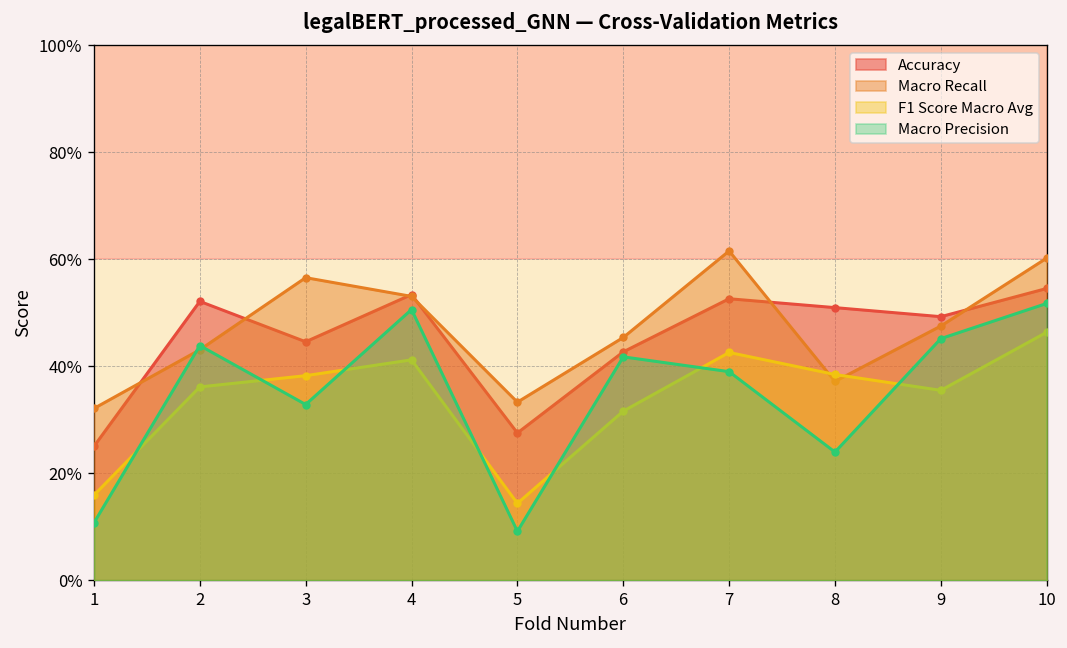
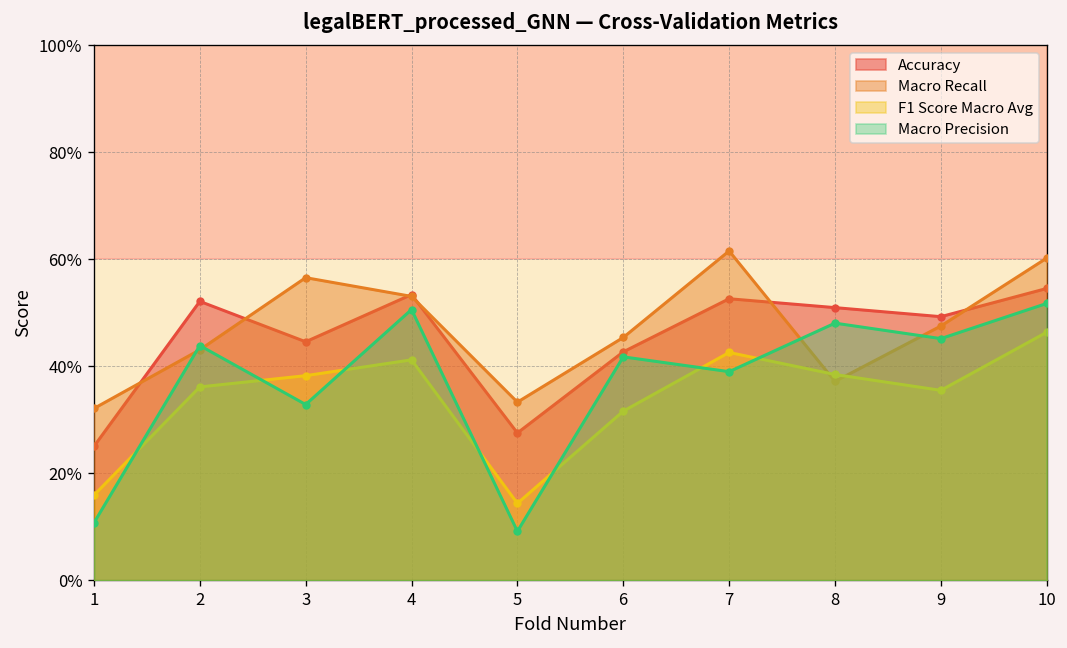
  {
    "Macro Precision": {
      "1": "11%",
      "2": "44%",
      "3": "33%",
      "4": "51%",
      "5": "9%",
      "6": "42%",
      "7": "39%",
-     "8": "24%",
+     "8": "48%",
      "9": "45%",
      "10": "52%"
    }
  }
